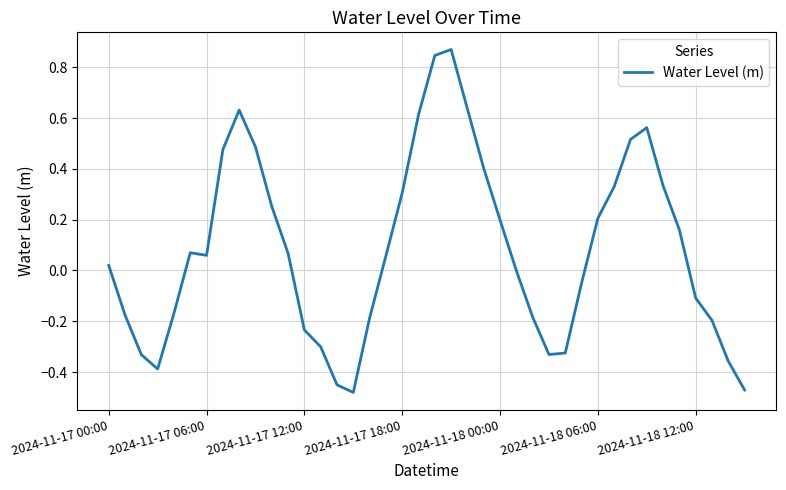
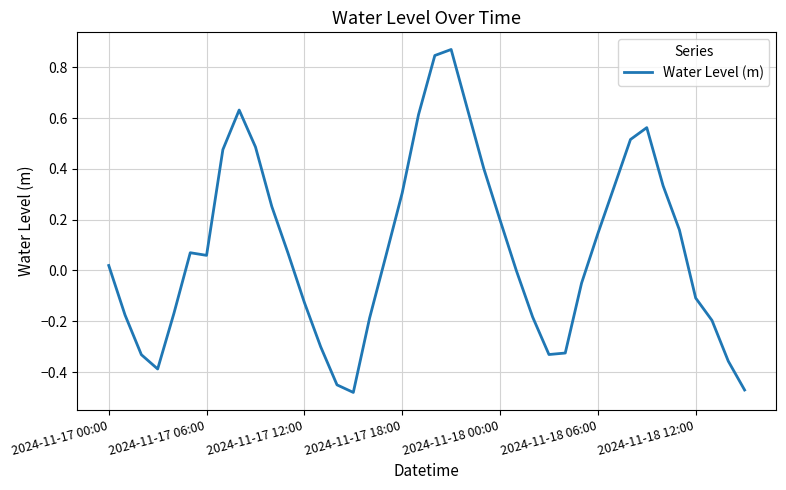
  {
    "2024-11-17 00:00": 0.02,
    "2024-11-17 06:00": 0.06,
-   "2024-11-17 12:00": -0.23,
+   "2024-11-17 12:00": -0.13,
    "2024-11-17 18:00": 0.31,
    "2024-11-18 00:00": 0.20,
-   "2024-11-18 06:00": 0.21,
+   "2024-11-18 06:00": 0.15,
    "2024-11-18 12:00": -0.11
  }
